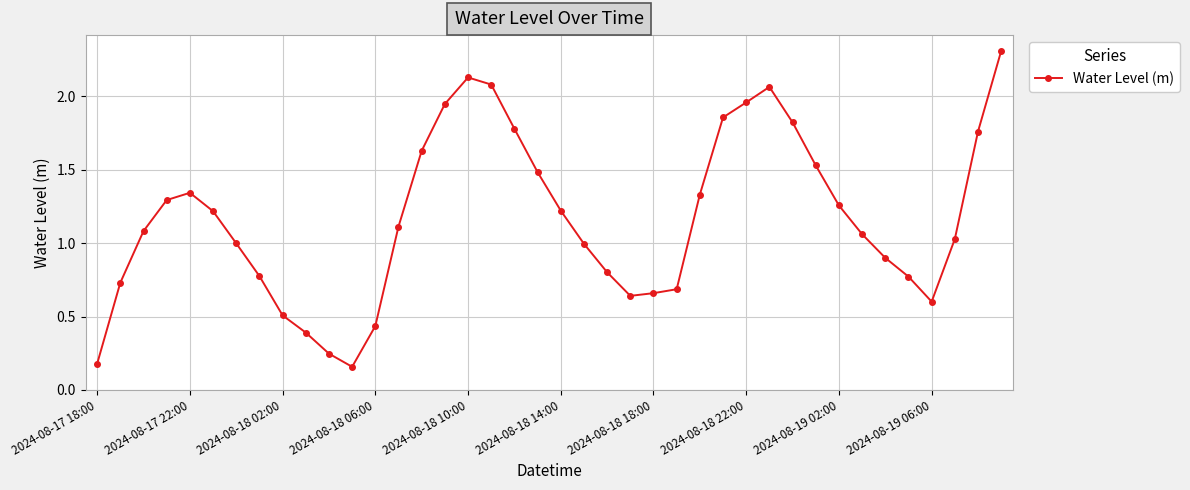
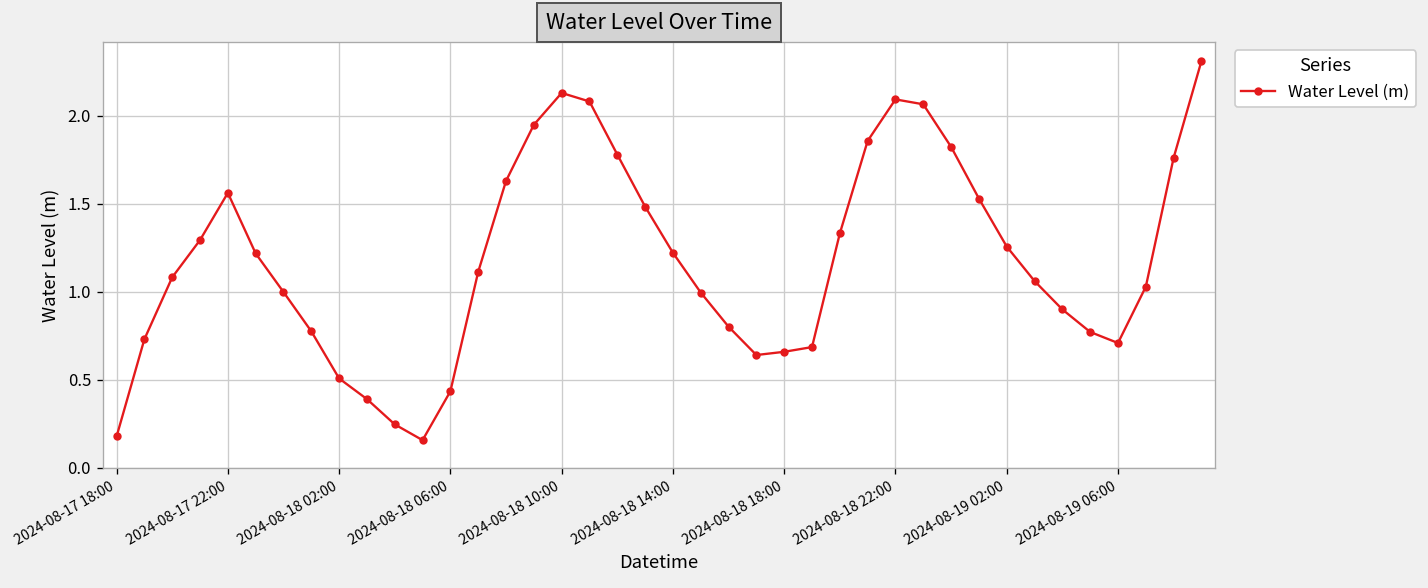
  {
    "2024-08-17 18:00": 0.18,
-   "2024-08-17 22:00": 1.34,
+   "2024-08-17 22:00": 1.56,
    "2024-08-18 02:00": 0.51,
    "2024-08-18 06:00": 0.43,
    "2024-08-18 10:00": 2.13,
    "2024-08-18 14:00": 1.22,
    "2024-08-18 18:00": 0.66,
-   "2024-08-18 22:00": 1.96,
+   "2024-08-18 22:00": 2.09,
    "2024-08-19 02:00": 1.26,
-   "2024-08-19 06:00": 0.60
+   "2024-08-19 06:00": 0.71
  }
